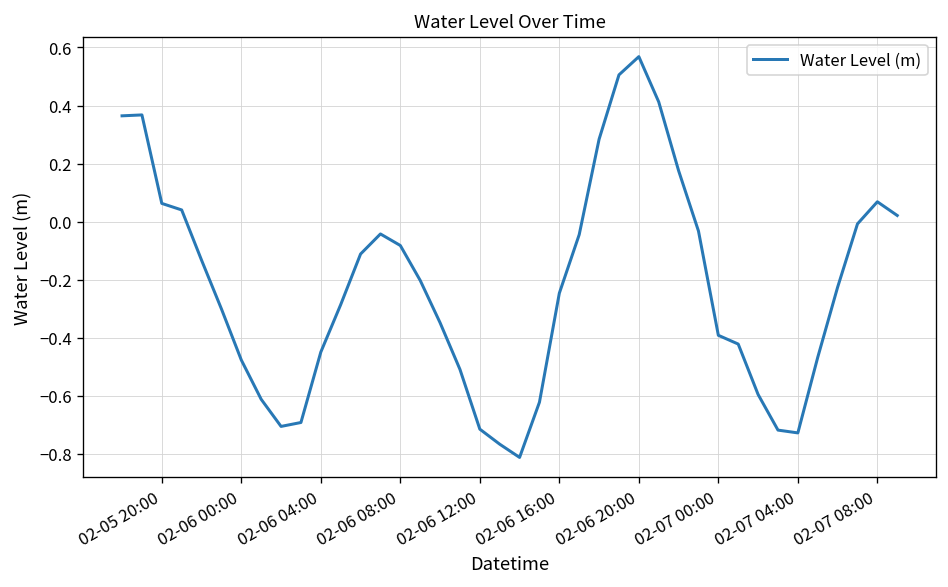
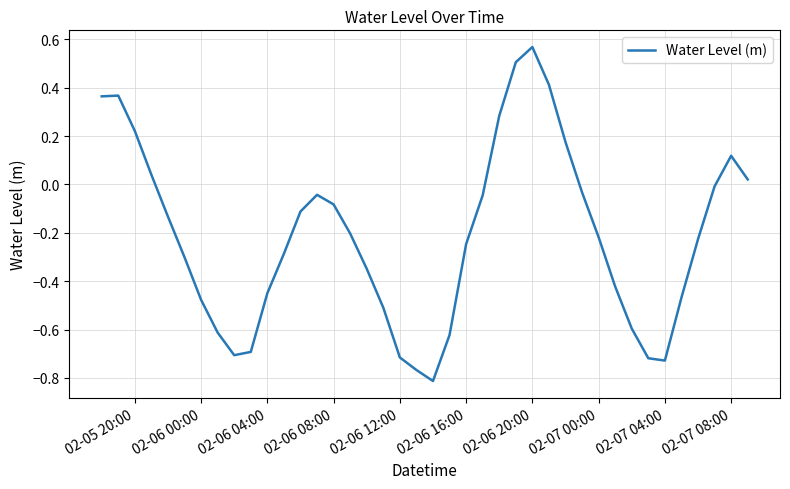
  {
-   "02-05 20:00": 0.06,
+   "02-05 20:00": 0.22,
    "02-06 00:00": -0.48,
    "02-06 04:00": -0.45,
    "02-06 08:00": -0.08,
    "02-06 12:00": -0.72,
    "02-06 16:00": -0.25,
    "02-06 20:00": 0.57,
-   "02-07 00:00": -0.39,
+   "02-07 00:00": -0.22,
    "02-07 04:00": -0.73,
-   "02-07 08:00": 0.07
+   "02-07 08:00": 0.12
  }
